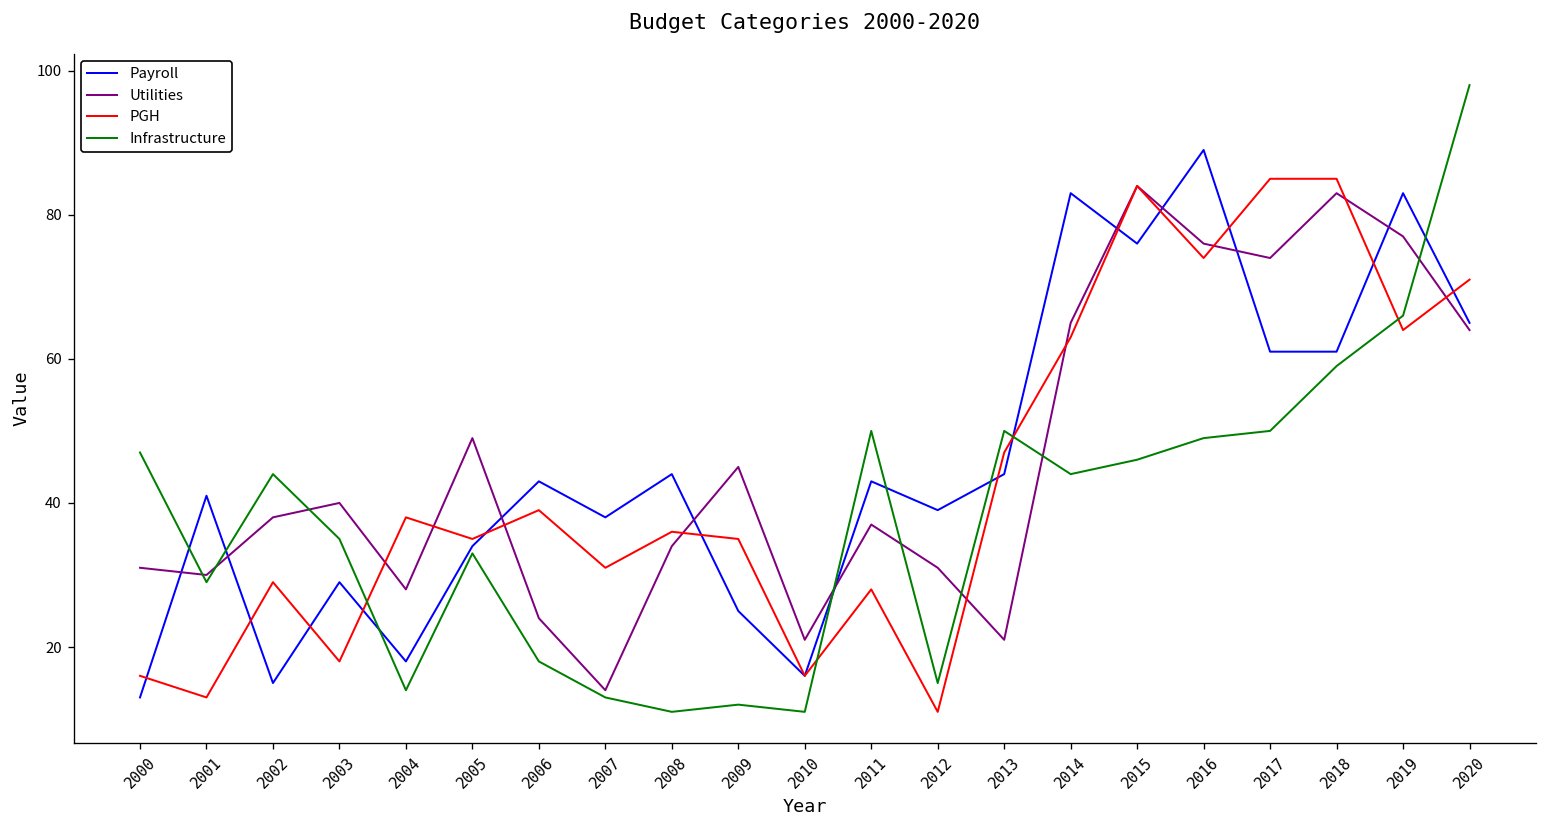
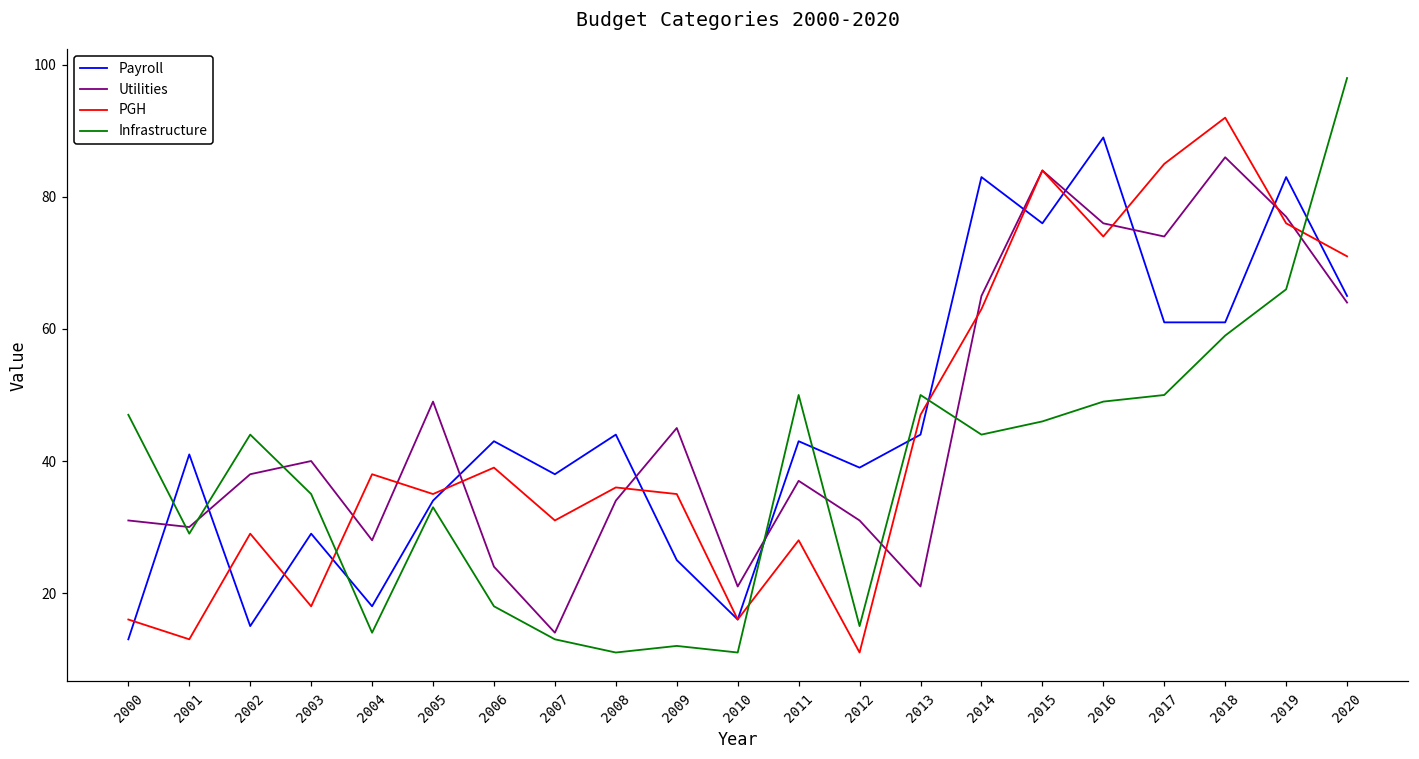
  {
    "Payroll": {
      "2000": 13,
      "2001": 41,
      "2002": 15,
      "2003": 29,
      "2004": 18,
      "2005": 34,
      "2006": 43,
      "2007": 38,
      "2008": 44,
      "2009": 25,
      "2011": 43,
      "2012": 39,
      "2013": 44,
      "2014": 83,
      "2015": 76,
      "2016": 89,
      "2017": 61,
      "2018": 61,
      "2019": 83,
      "2020": 65
    },
    "Utilities": {
      "2000": 31,
      "2001": 30,
      "2002": 38,
      "2003": 40,
      "2004": 28,
      "2005": 49,
      "2006": 24,
      "2007": 14,
      "2008": 34,
      "2009": 45,
      "2010": 21,
      "2011": 37,
      "2012": 31,
      "2013": 21,
      "2014": 65,
      "2016": 76,
      "2017": 74,
-     "2018": 83,
+     "2018": 86,
      "2019": 77,
      "2020": 64
    },
    "PGH": {
      "2000": 16,
      "2001": 13,
      "2002": 29,
      "2003": 18,
      "2004": 38,
      "2005": 35,
      "2006": 39,
      "2007": 31,
      "2008": 36,
      "2009": 35,
      "2011": 28,
      "2012": 11,
      "2013": 47,
      "2014": 63,
      "2016": 74,
      "2017": 85,
-     "2018": 85,
-     "2019": 64,
+     "2018": 92,
+     "2019": 76,
      "2020": 71
    },
    "Infrastructure": {
      "2000": 47,
      "2001": 29,
      "2002": 44,
      "2003": 35,
      "2004": 14,
      "2005": 33,
      "2006": 18,
      "2007": 13,
      "2008": 11,
      "2009": 12,
      "2010": 11,
      "2011": 50,
      "2012": 15,
      "2013": 50,
      "2014": 44,
      "2015": 46,
      "2016": 49,
      "2017": 50,
      "2018": 59,
      "2019": 66,
      "2020": 98
    }
  }
